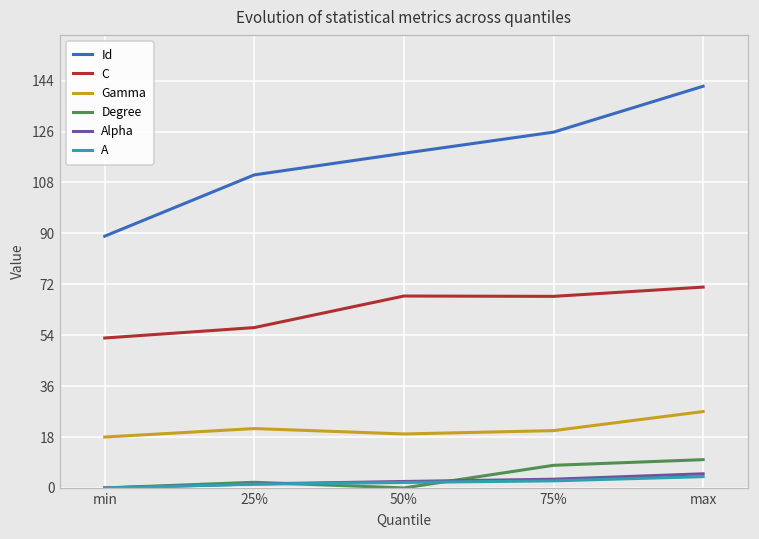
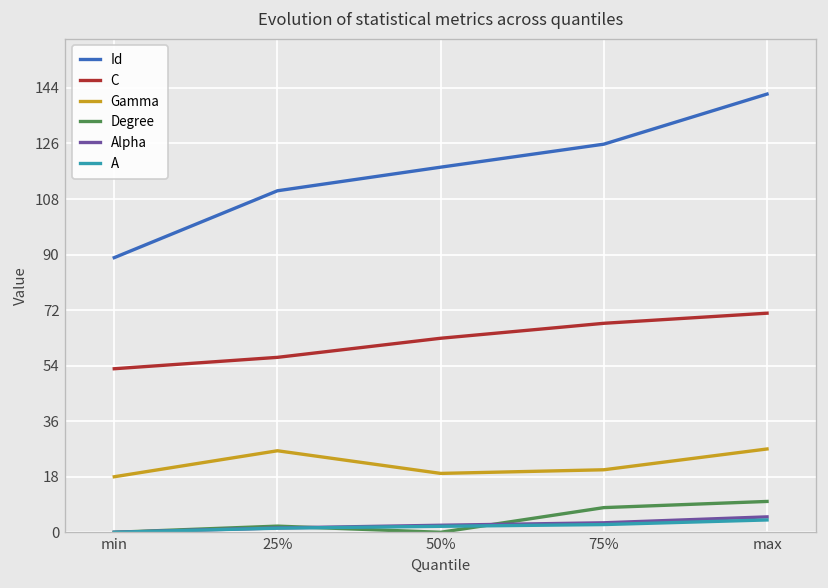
  {
    "C": {
      "min": 53,
      "25%": 57,
-     "50%": 68,
+     "50%": 63,
      "75%": 68,
      "max": 71
    },
    "Gamma": {
      "min": 18,
-     "25%": 21,
+     "25%": 26,
      "50%": 19,
      "75%": 20,
      "max": 27
    },
    "Degree": {
      "50%": 0,
      "75%": 8,
      "max": 10
    },
    "Alpha": {
      "max": 5
    }
  }
